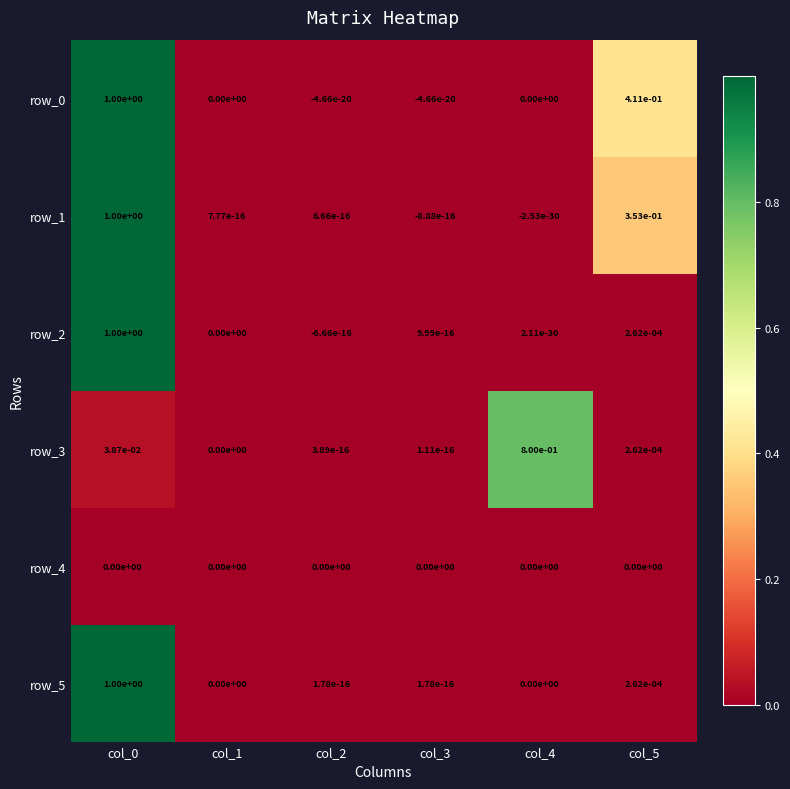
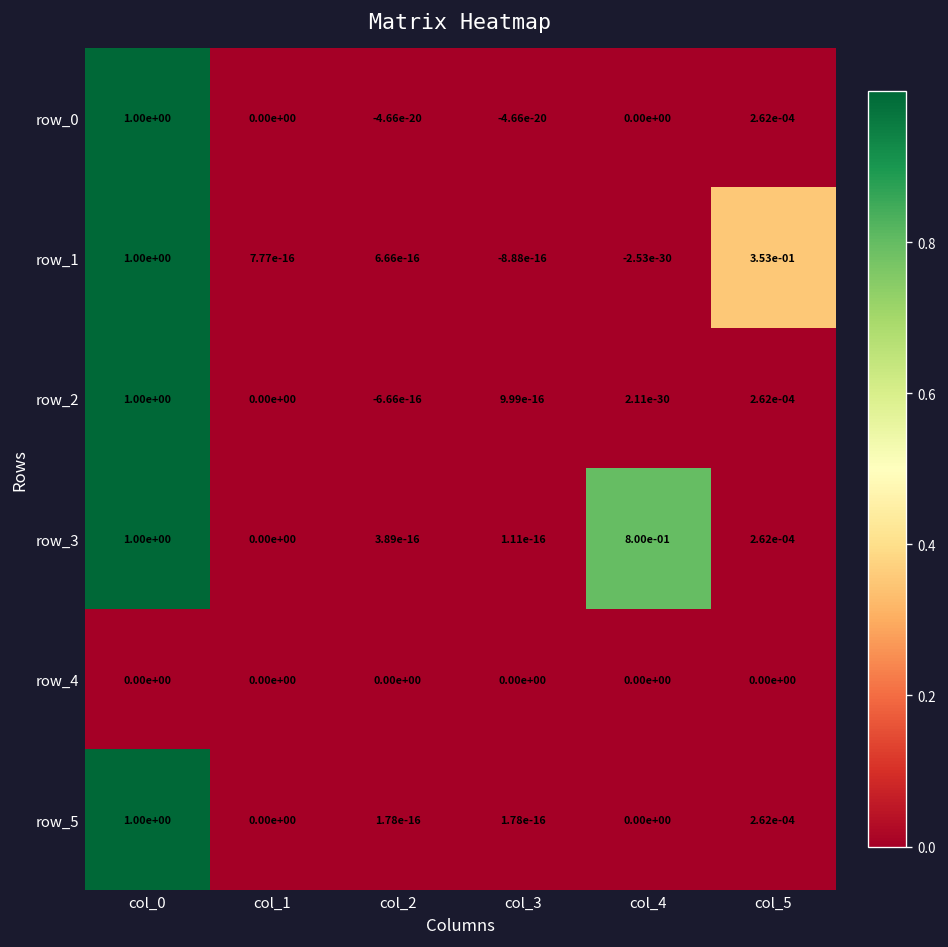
  {
    "row_0": {
      "col_0": "1.00e+00",
      "col_1": "0.00e+00",
      "col_2": "-4.66e-20",
      "col_3": "-4.66e-20",
      "col_4": "0.00e+00",
-     "col_5": "4.11e-01"
+     "col_5": "2.62e-04"
    },
    "row_1": {
      "col_0": "1.00e+00",
      "col_1": "7.77e-16",
      "col_2": "6.66e-16",
      "col_3": "-8.88e-16",
      "col_4": "-2.53e-30",
      "col_5": "3.53e-01"
    },
    "row_2": {
      "col_0": "1.00e+00",
      "col_1": "0.00e+00",
      "col_2": "-6.66e-16",
      "col_3": "9.99e-16",
      "col_4": "2.11e-30",
      "col_5": "2.62e-04"
    },
    "row_3": {
-     "col_0": "3.87e-02",
+     "col_0": "1.00e+00",
      "col_1": "0.00e+00",
      "col_2": "3.89e-16",
      "col_3": "1.11e-16",
      "col_4": "8.00e-01",
      "col_5": "2.62e-04"
    },
    "row_4": {
      "col_0": "0.00e+00",
      "col_1": "0.00e+00",
      "col_2": "0.00e+00",
      "col_3": "0.00e+00",
      "col_4": "0.00e+00",
      "col_5": "0.00e+00"
    },
    "row_5": {
      "col_0": "1.00e+00",
      "col_1": "0.00e+00",
      "col_2": "1.78e-16",
      "col_3": "1.78e-16",
      "col_4": "0.00e+00",
      "col_5": "2.62e-04"
    }
  }
